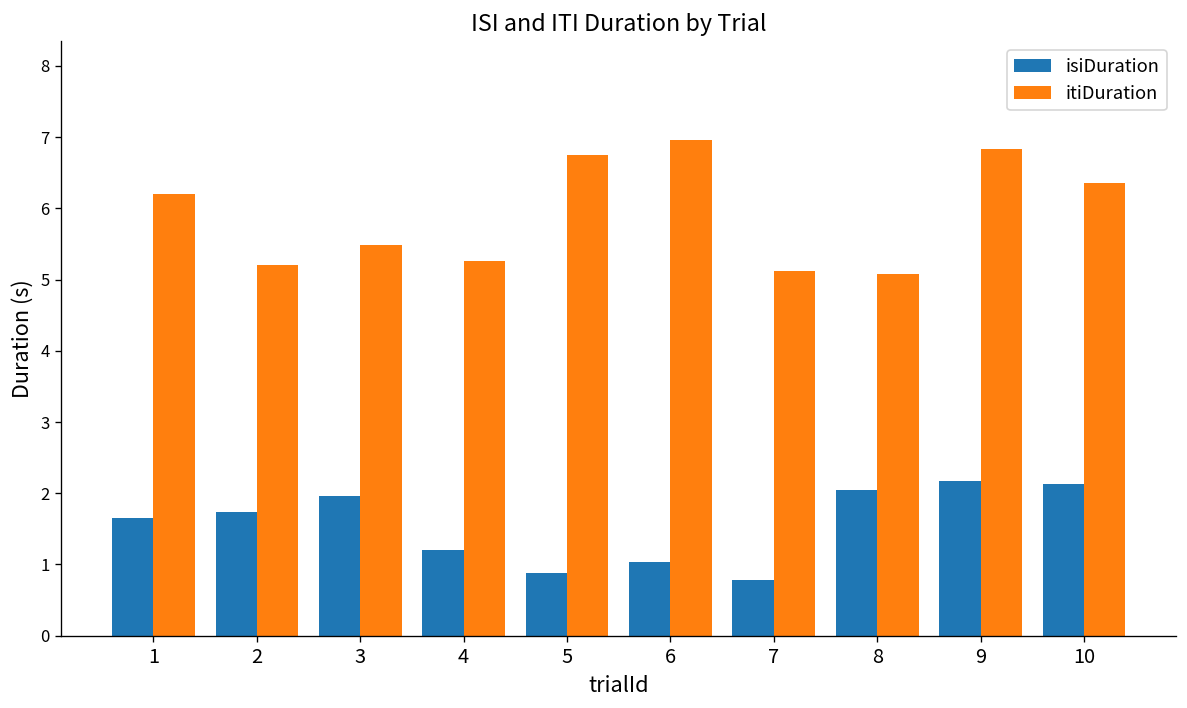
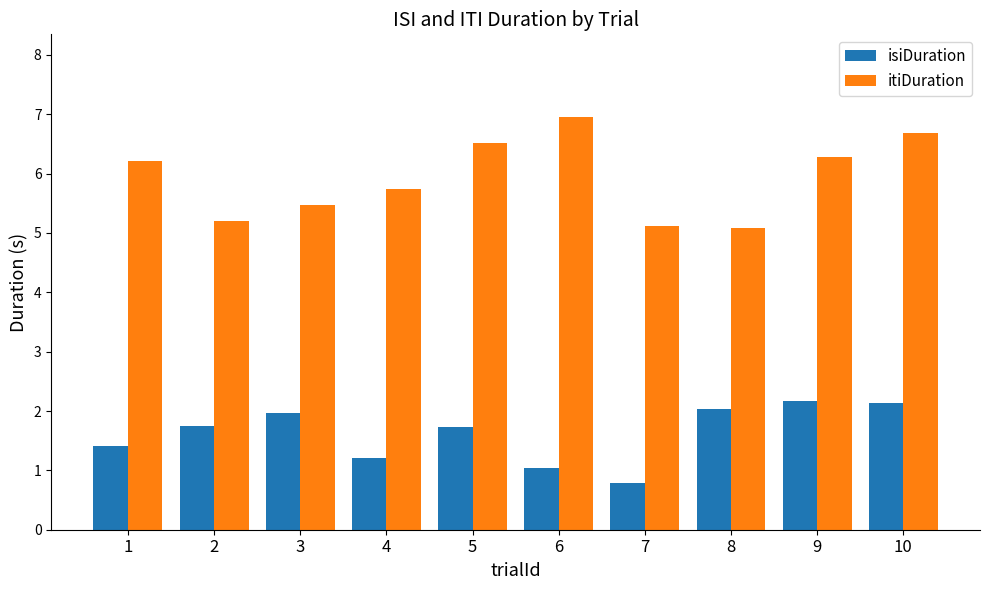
  {
    "isiDuration": {
-     "1": 1.7,
+     "1": 1.4,
      "2": 1.7,
      "3": 2.0,
      "4": 1.2,
-     "5": 0.9,
+     "5": 1.7,
      "6": 1.0,
      "7": 0.8,
      "8": 2.0,
      "9": 2.2,
      "10": 2.1
    },
    "itiDuration": {
      "1": 6.2,
      "2": 5.2,
      "3": 5.5,
-     "4": 5.3,
-     "5": 6.7,
+     "4": 5.7,
+     "5": 6.5,
      "6": 7.0,
      "7": 5.1,
      "8": 5.1,
-     "9": 6.8,
-     "10": 6.4
+     "9": 6.3,
+     "10": 6.7
    }
  }
